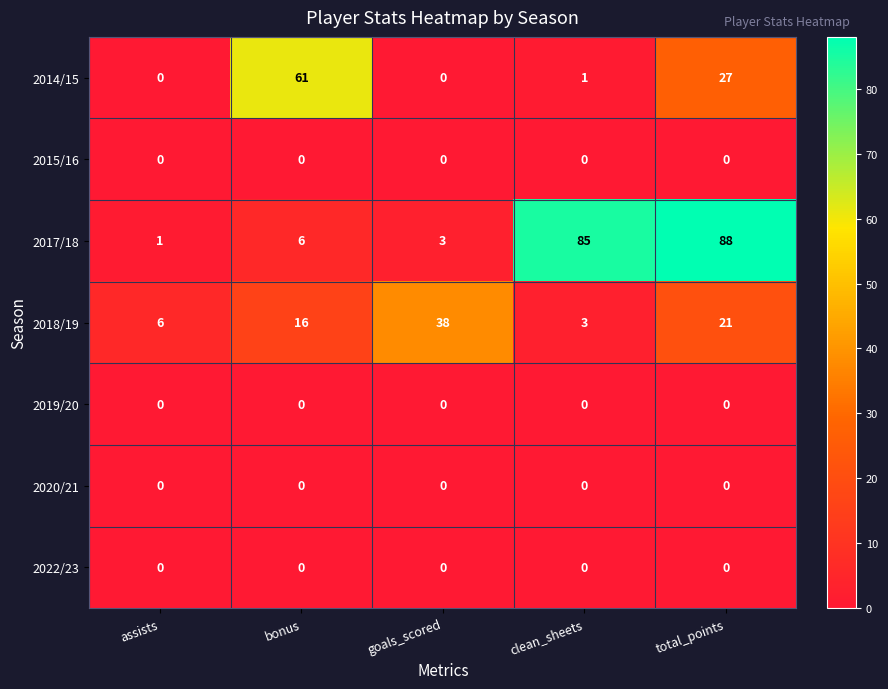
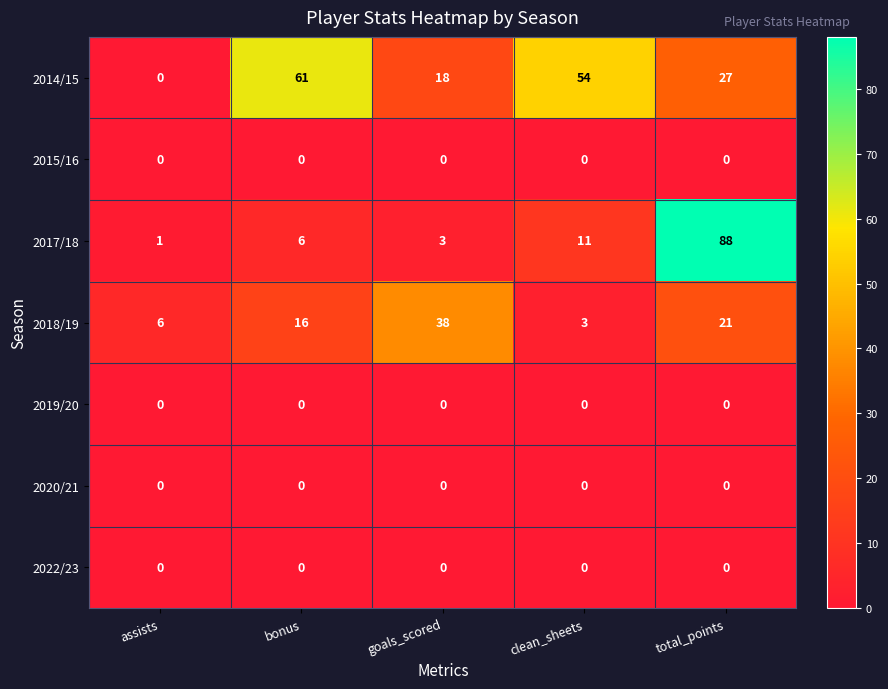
  {
    "2014/15": {
      "assists": 0,
      "bonus": 61,
-     "goals_scored": 0,
-     "clean_sheets": 1,
+     "goals_scored": 18,
+     "clean_sheets": 54,
      "total_points": 27
    },
    "2015/16": {
      "assists": 0,
      "bonus": 0,
      "goals_scored": 0,
      "clean_sheets": 0,
      "total_points": 0
    },
    "2017/18": {
      "assists": 1,
      "bonus": 6,
      "goals_scored": 3,
-     "clean_sheets": 85,
+     "clean_sheets": 11,
      "total_points": 88
    },
    "2018/19": {
      "assists": 6,
      "bonus": 16,
      "goals_scored": 38,
      "clean_sheets": 3,
      "total_points": 21
    },
    "2019/20": {
      "assists": 0,
      "bonus": 0,
      "goals_scored": 0,
      "clean_sheets": 0,
      "total_points": 0
    },
    "2020/21": {
      "assists": 0,
      "bonus": 0,
      "goals_scored": 0,
      "clean_sheets": 0,
      "total_points": 0
    },
    "2022/23": {
      "assists": 0,
      "bonus": 0,
      "goals_scored": 0,
      "clean_sheets": 0,
      "total_points": 0
    }
  }
